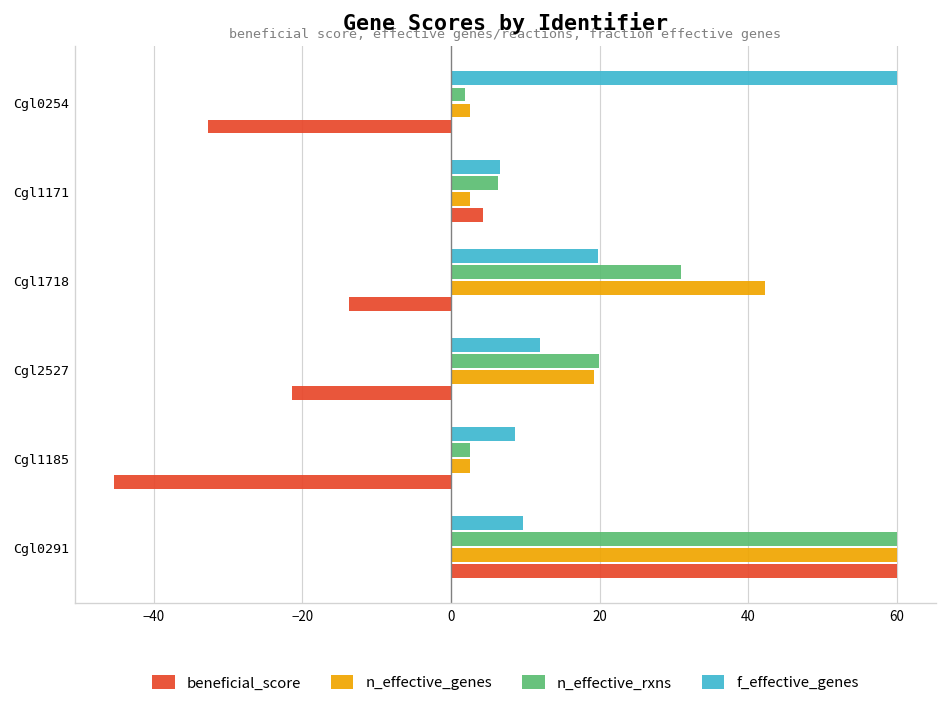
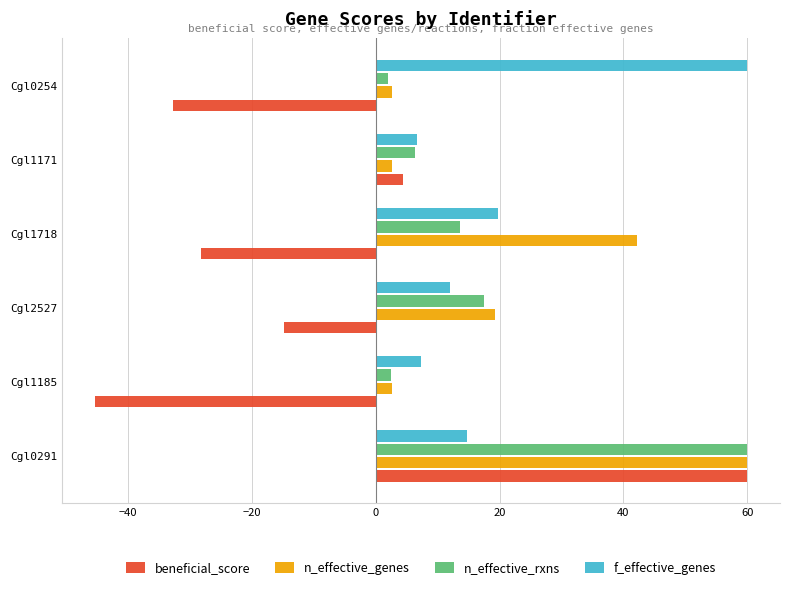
  {
    "beneficial_score": {
      "Cgl0254": -33,
      "Cgl1171": 4,
-     "Cgl1718": -14,
-     "Cgl2527": -21,
+     "Cgl1718": -28,
+     "Cgl2527": -15,
      "Cgl1185": -45,
      "Cgl0291": 60
    },
    "n_effective_genes": {
      "Cgl0254": 3,
      "Cgl1171": 3,
      "Cgl1718": 42,
      "Cgl2527": 19,
      "Cgl1185": 3,
      "Cgl0291": 60
    },
    "n_effective_rxns": {
      "Cgl0254": 2,
      "Cgl1171": 6,
-     "Cgl1718": 31,
-     "Cgl2527": 20,
+     "Cgl1718": 14,
+     "Cgl2527": 17,
      "Cgl1185": 3,
      "Cgl0291": 60
    },
    "f_effective_genes": {
      "Cgl0254": 60,
      "Cgl1171": 7,
      "Cgl1718": 20,
      "Cgl2527": 12,
-     "Cgl1185": 9,
-     "Cgl0291": 10
+     "Cgl1185": 7,
+     "Cgl0291": 15
    }
  }
